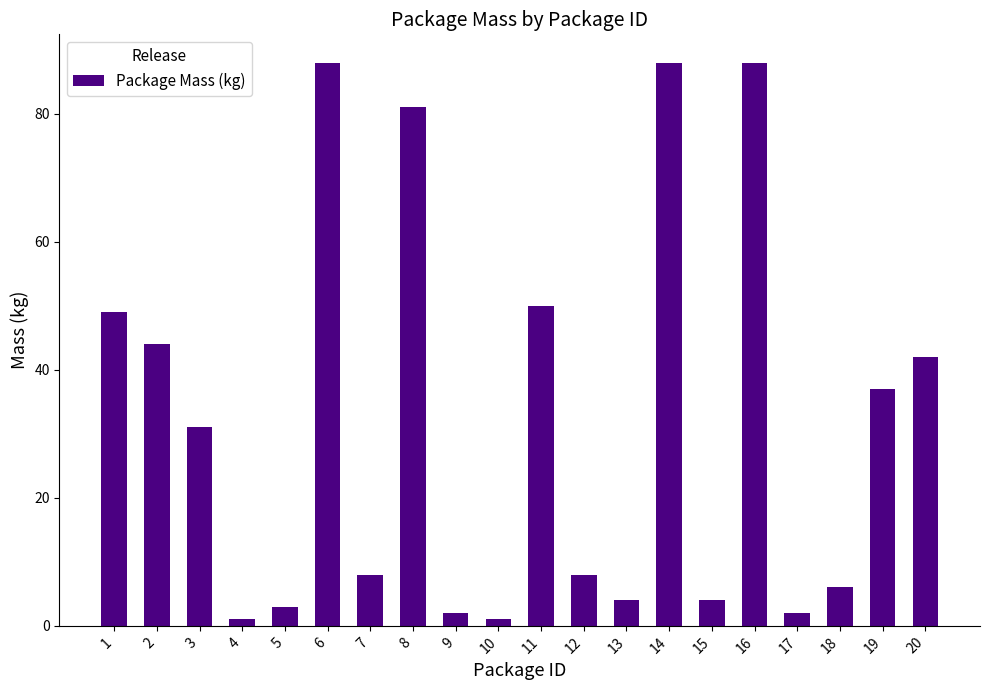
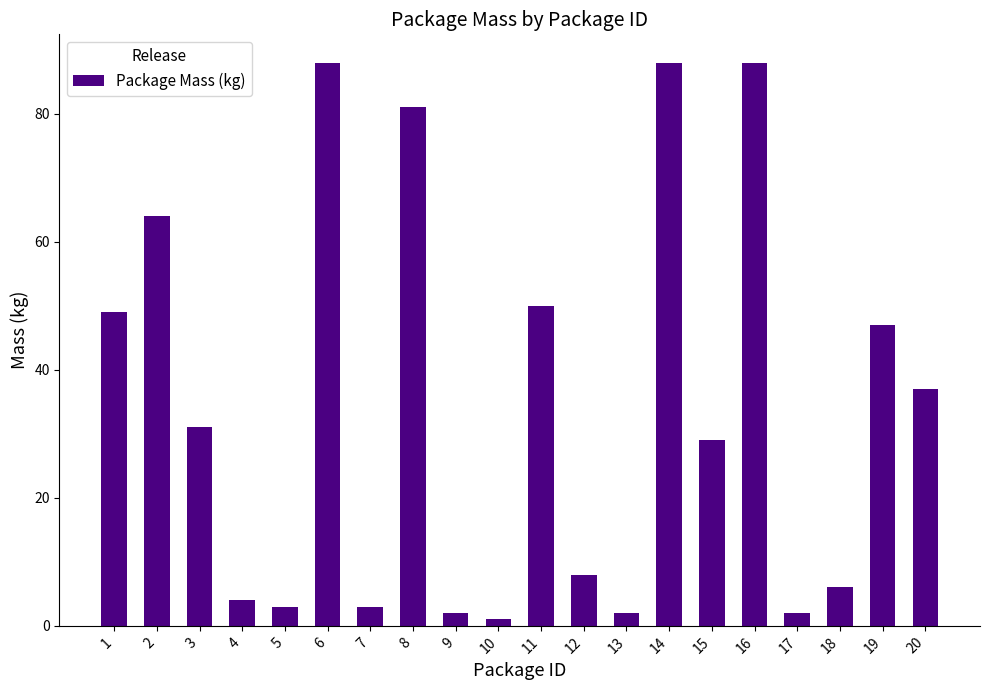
  {
    "1": 49,
-   "2": 44,
+   "2": 64,
    "3": 31,
-   "4": 1,
+   "4": 4,
    "5": 3,
    "6": 88,
-   "7": 8,
+   "7": 3,
    "8": 81,
    "9": 2,
    "10": 1,
    "11": 50,
    "12": 8,
-   "13": 4,
+   "13": 2,
    "14": 88,
-   "15": 4,
+   "15": 29,
    "16": 88,
    "17": 2,
    "18": 6,
-   "19": 37,
-   "20": 42
+   "19": 47,
+   "20": 37
  }
